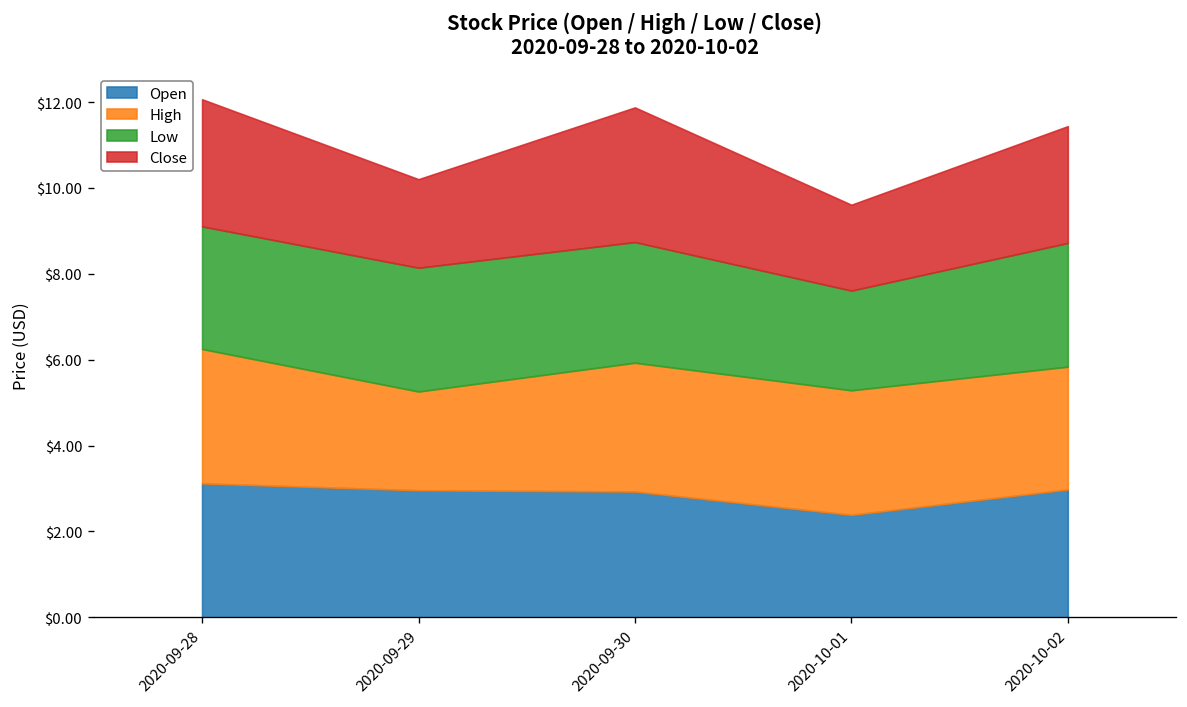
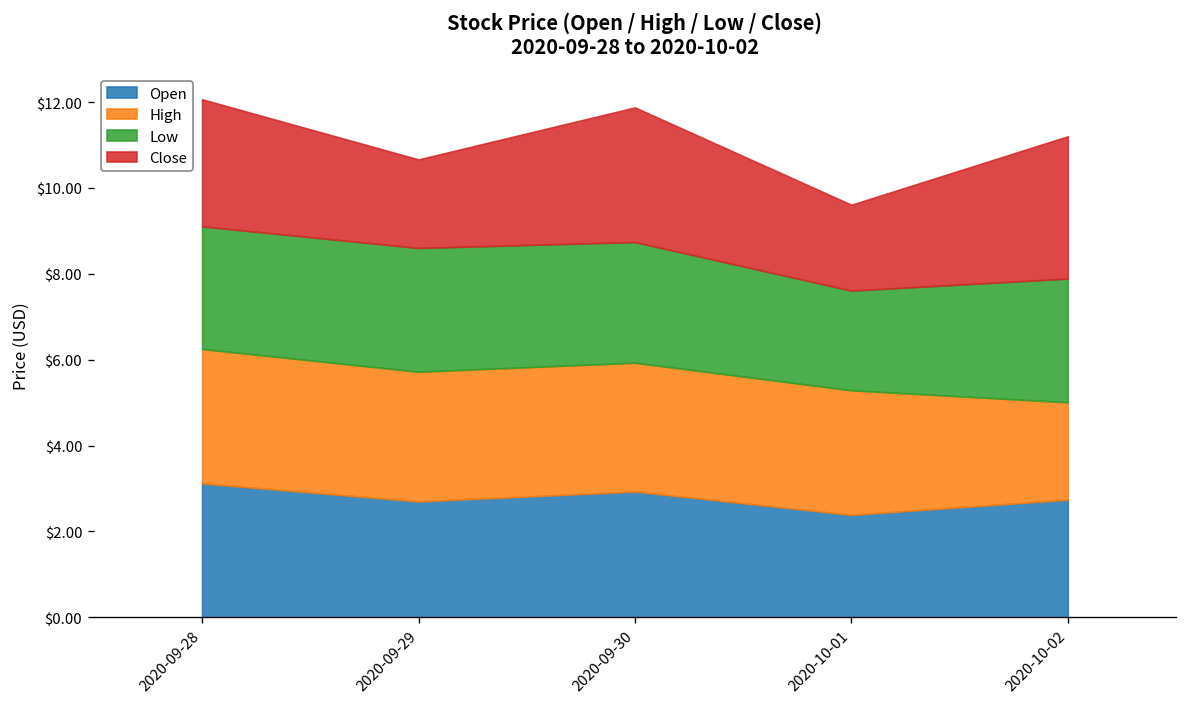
  {
    "Open": {
      "2020-09-28": "$3.1",
-     "2020-09-29": "$3.0",
+     "2020-09-29": "$2.7",
      "2020-09-30": "$2.9",
      "2020-10-01": "$2.4",
-     "2020-10-02": "$3.0"
+     "2020-10-02": "$2.7"
    },
    "High": {
      "2020-09-28": "$3.1",
-     "2020-09-29": "$2.3",
+     "2020-09-29": "$3.0",
      "2020-09-30": "$3.0",
      "2020-10-01": "$2.9",
-     "2020-10-02": "$2.9"
+     "2020-10-02": "$2.3"
    },
    "Low": {
      "2020-09-28": "$2.9",
      "2020-09-29": "$2.9",
      "2020-09-30": "$2.8",
      "2020-10-01": "$2.3",
      "2020-10-02": "$2.9"
    },
    "Close": {
      "2020-09-28": "$3.0",
      "2020-09-29": "$2.1",
      "2020-09-30": "$3.1",
      "2020-10-01": "$2.0",
-     "2020-10-02": "$2.7"
+     "2020-10-02": "$3.3"
    }
  }
